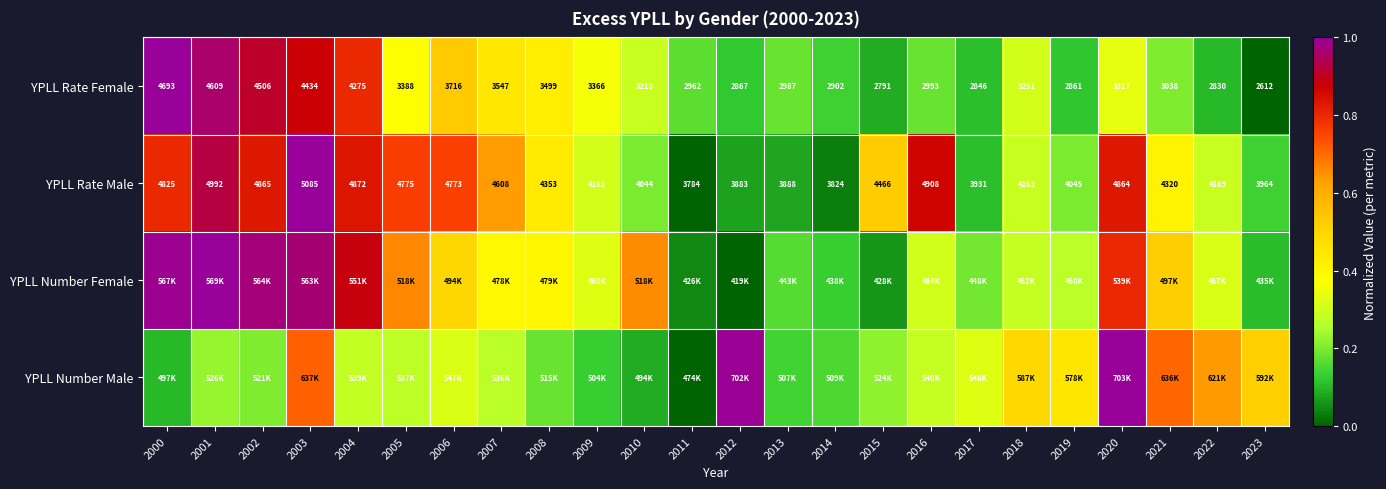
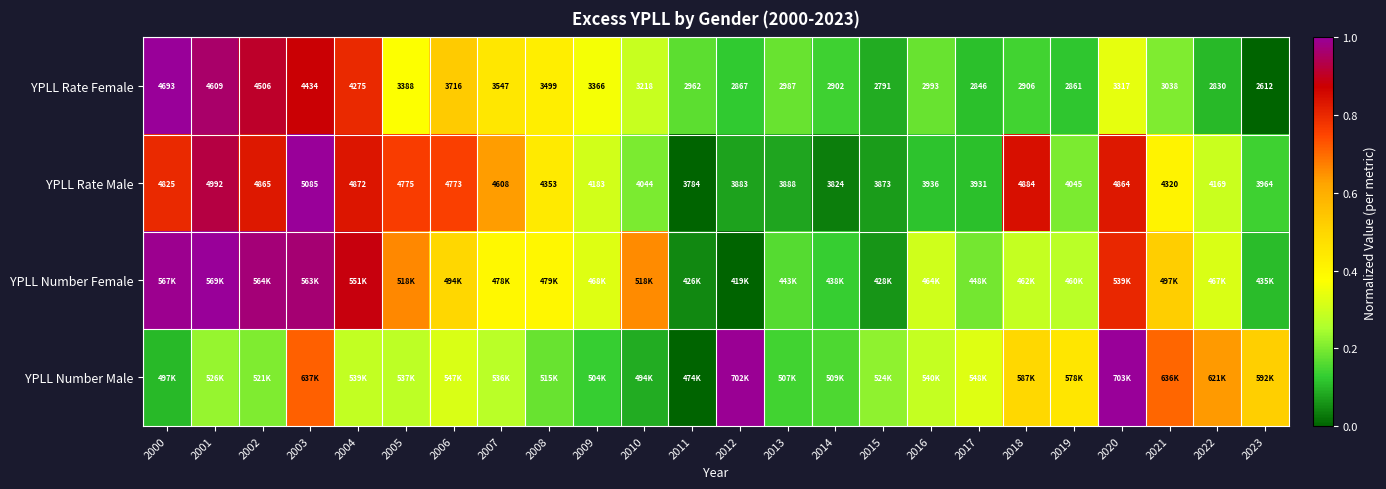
  {
    "YPLL Rate Female": {
      "2000": "4693",
      "2001": "4609",
      "2002": "4506",
      "2003": "4434",
      "2004": "4275",
      "2005": "3388",
      "2006": "3716",
      "2007": "3547",
      "2008": "3499",
      "2009": "3366",
      "2010": "3218",
      "2011": "2962",
      "2012": "2867",
      "2013": "2987",
      "2014": "2902",
      "2015": "2791",
      "2016": "2993",
      "2017": "2846",
-     "2018": "3251",
+     "2018": "2906",
      "2019": "2861",
      "2020": "3317",
      "2021": "3038",
      "2022": "2830",
      "2023": "2612"
    },
    "YPLL Rate Male": {
      "2000": "4825",
      "2001": "4992",
      "2002": "4865",
      "2003": "5085",
      "2004": "4872",
      "2005": "4775",
      "2006": "4773",
      "2007": "4608",
      "2008": "4353",
      "2009": "4183",
      "2010": "4044",
      "2011": "3784",
      "2012": "3883",
      "2013": "3888",
      "2014": "3824",
-     "2015": "4466",
-     "2016": "4908",
+     "2015": "3873",
+     "2016": "3936",
      "2017": "3931",
-     "2018": "4163",
+     "2018": "4884",
      "2019": "4045",
      "2020": "4864",
      "2021": "4320",
      "2022": "4169",
      "2023": "3964"
    },
    "YPLL Number Female": {
      "2000": "567K",
      "2001": "569K",
      "2002": "564K",
      "2003": "563K",
      "2004": "551K",
      "2005": "518K",
      "2006": "494K",
      "2007": "478K",
      "2008": "479K",
      "2009": "468K",
      "2010": "518K",
      "2011": "426K",
      "2012": "419K",
      "2013": "443K",
      "2014": "438K",
      "2015": "428K",
      "2016": "464K",
      "2017": "448K",
      "2018": "462K",
      "2019": "460K",
      "2020": "539K",
      "2021": "497K",
      "2022": "467K",
      "2023": "435K"
    },
    "YPLL Number Male": {
      "2000": "497K",
      "2001": "526K",
      "2002": "521K",
      "2003": "637K",
      "2004": "539K",
      "2005": "537K",
      "2006": "547K",
      "2007": "536K",
      "2008": "515K",
      "2009": "504K",
      "2010": "494K",
      "2011": "474K",
      "2012": "702K",
      "2013": "507K",
      "2014": "509K",
      "2015": "524K",
      "2016": "540K",
      "2017": "548K",
      "2018": "587K",
      "2019": "578K",
      "2020": "703K",
      "2021": "636K",
      "2022": "621K",
      "2023": "592K"
    }
  }
